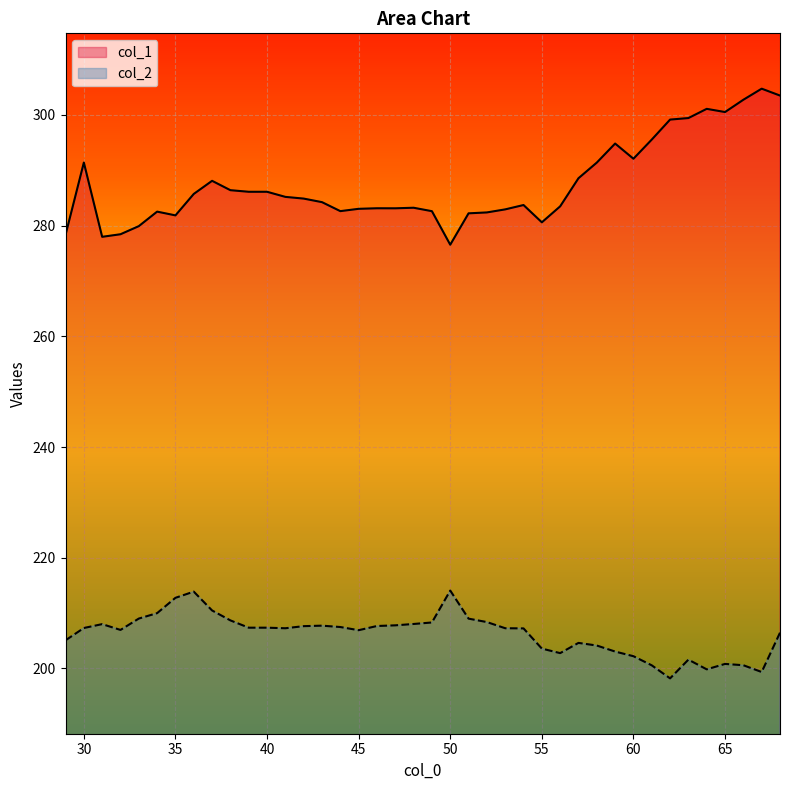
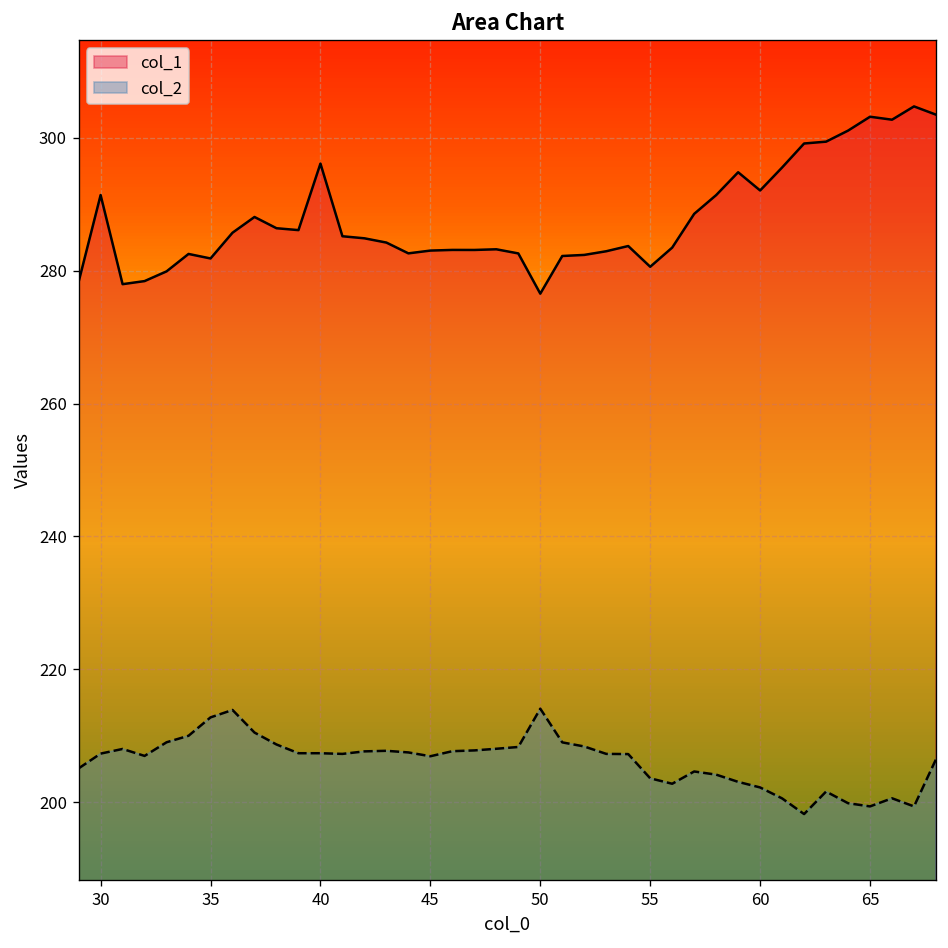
  {
    "col_1": {
      "30": 291,
      "35": 282,
-     "40": 286,
+     "40": 296,
      "45": 283,
      "50": 277,
      "55": 281,
      "60": 292,
-     "65": 301
+     "65": 303
    },
    "col_2": {
      "30": 207,
      "35": 213,
      "40": 207,
      "45": 207,
      "50": 214,
      "55": 204,
      "60": 202,
-     "65": 201
+     "65": 199
    }
  }
